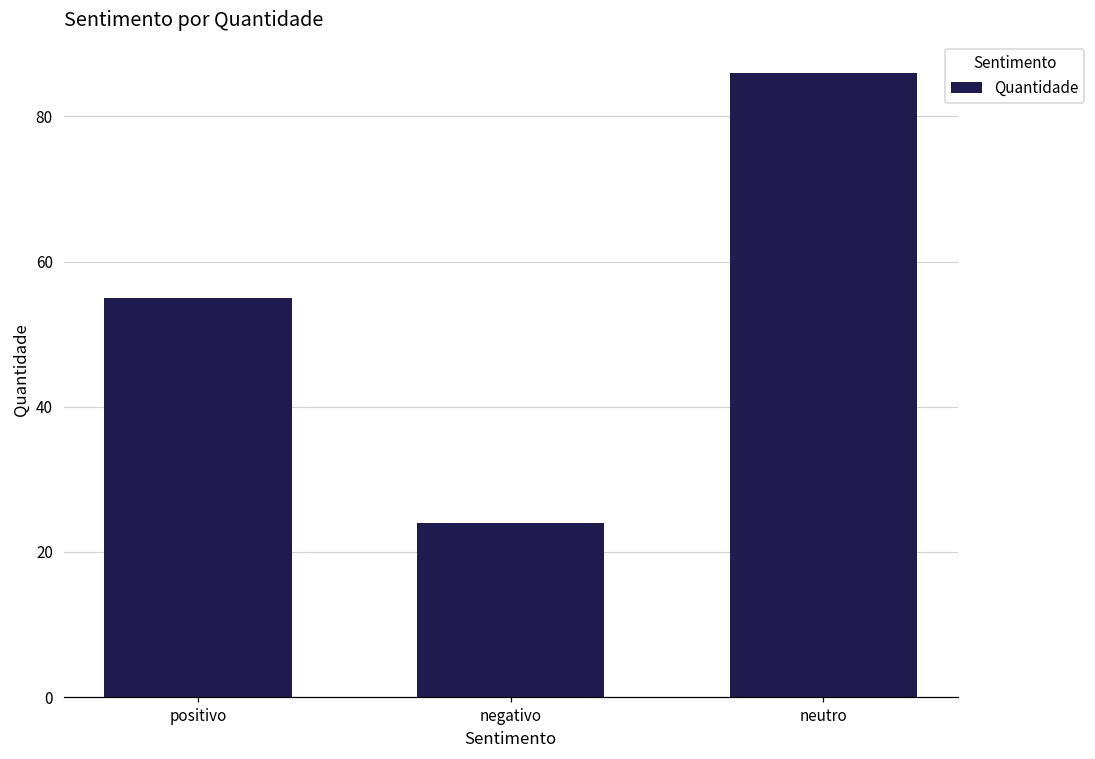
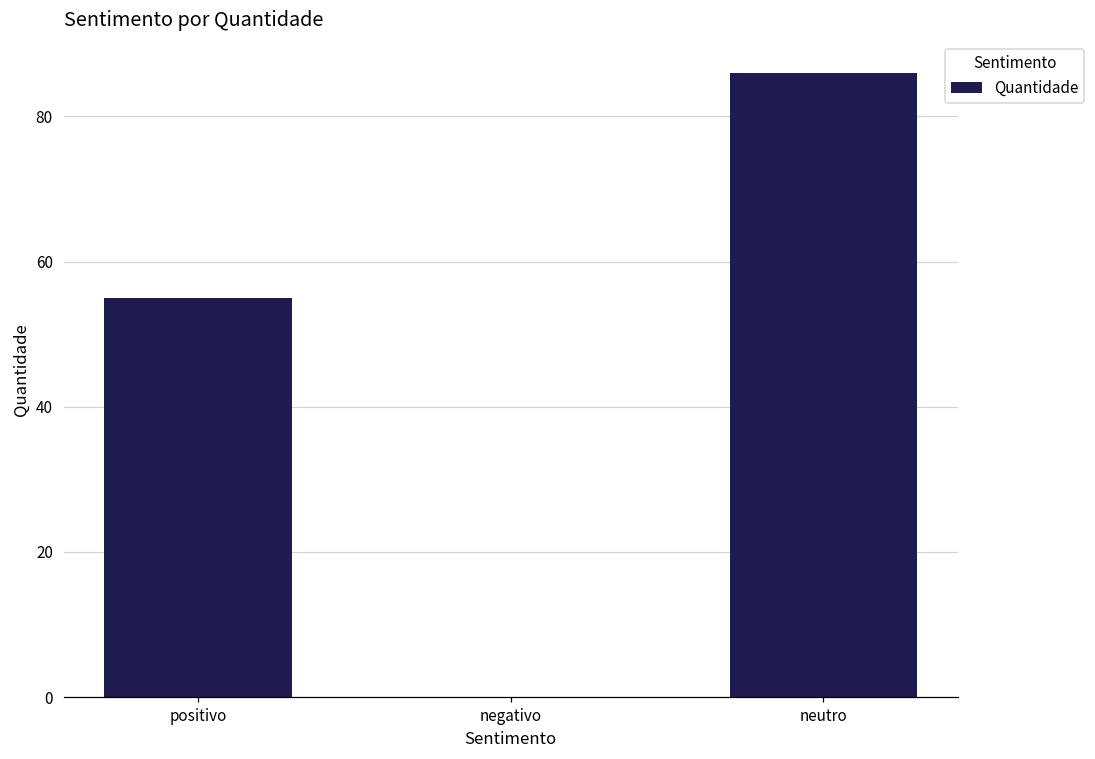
  {
    "positivo": 55,
-   "negativo": 24,
+   "negativo": 0,
    "neutro": 86
  }
